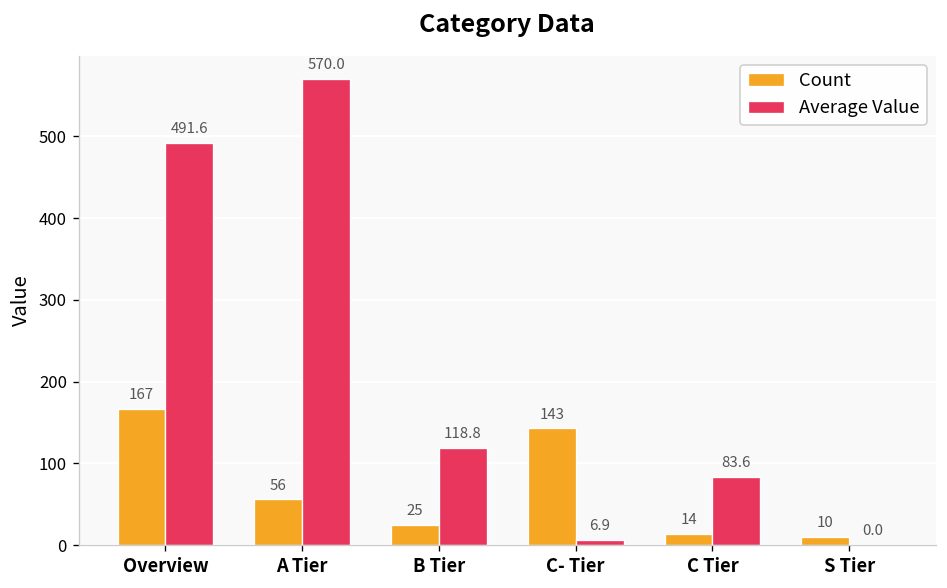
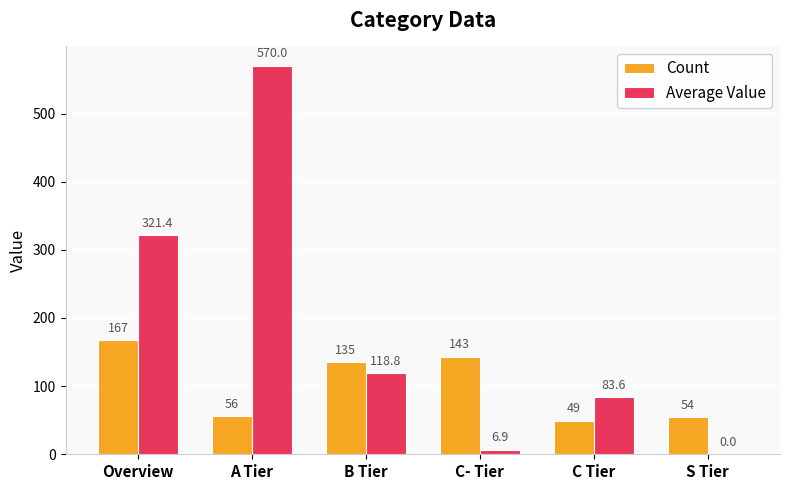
  {
    "Count": {
      "Overview": 167,
      "A Tier": 56,
-     "B Tier": 25,
+     "B Tier": 135,
      "C- Tier": 143,
-     "C Tier": 14,
-     "S Tier": 10
+     "C Tier": 49,
+     "S Tier": 54
    },
    "Average Value": {
-     "Overview": 491.6,
+     "Overview": 321.4,
      "A Tier": 570.0,
      "B Tier": 118.8,
      "C- Tier": 6.9,
      "C Tier": 83.6,
      "S Tier": 0.0
    }
  }
